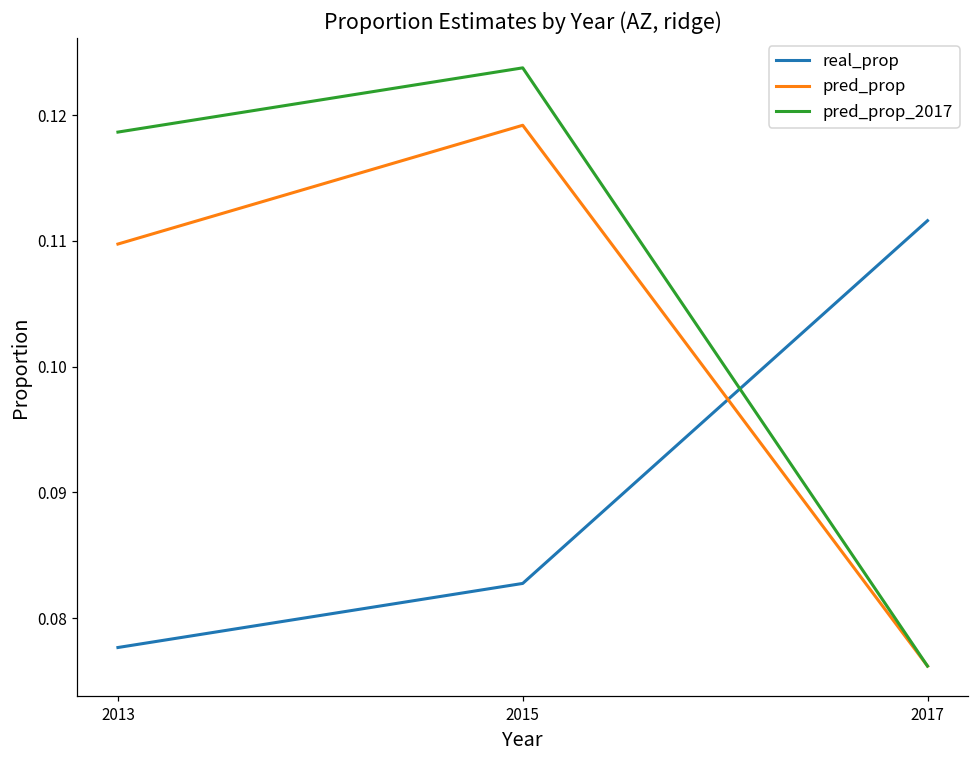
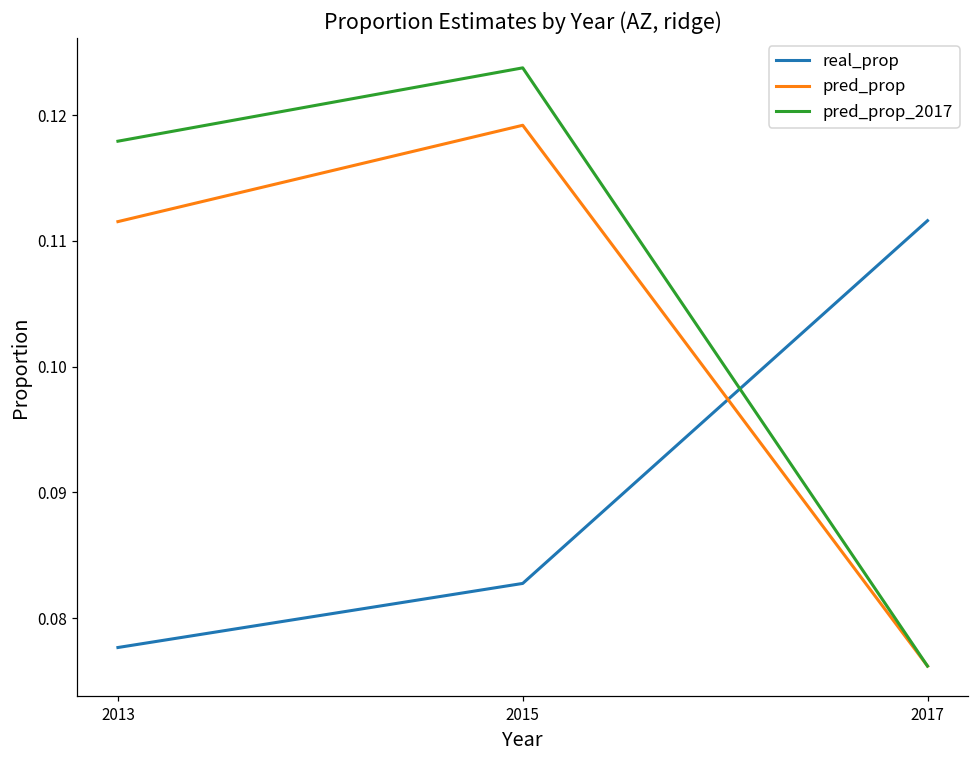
  {
    "real_prop": {
      "2013": 0.0777,
      "2015": 0.0828,
      "2017": 0.1116
    },
    "pred_prop": {
-     "2013": 0.1097,
+     "2013": 0.1115,
      "2015": 0.1192
    },
    "pred_prop_2017": {
-     "2013": 0.1187,
+     "2013": 0.1179,
      "2015": 0.1238
    }
  }
